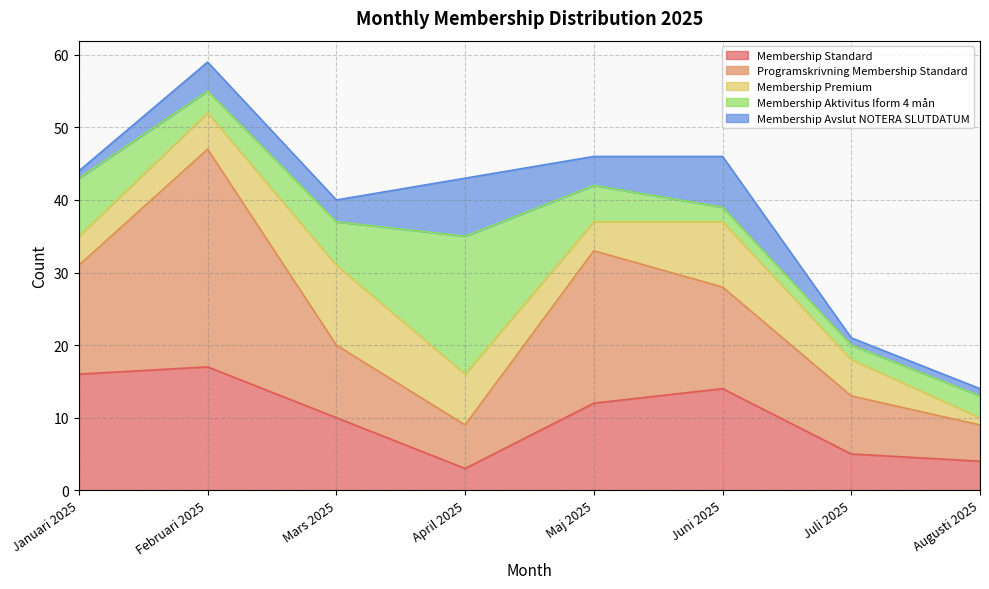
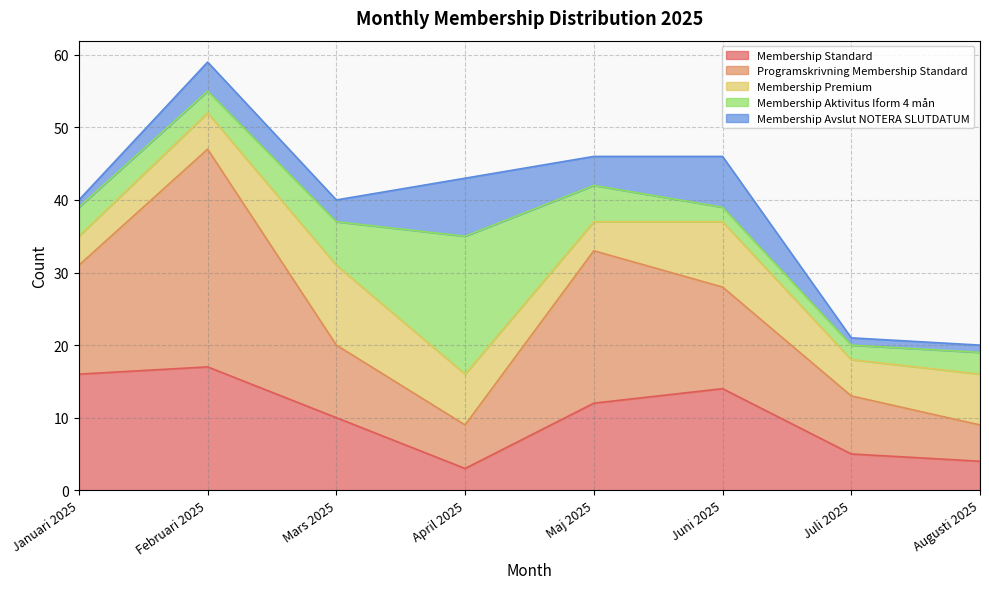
  {
    "Membership Premium": {
      "Januari 2025": 4,
      "Februari 2025": 5,
      "Mars 2025": 11,
      "April 2025": 7,
      "Maj 2025": 4,
      "Juni 2025": 9,
      "Juli 2025": 5,
-     "Augusti 2025": 1
+     "Augusti 2025": 7
    },
    "Membership Aktivitus Iform 4 mån": {
-     "Januari 2025": 8,
+     "Januari 2025": 4,
      "Februari 2025": 3,
      "Mars 2025": 6,
      "April 2025": 19,
      "Maj 2025": 5,
      "Juni 2025": 2,
      "Juli 2025": 2,
      "Augusti 2025": 3
    },
    "Membership Avslut NOTERA SLUTDATUM": {
      "Januari 2025": 1,
      "Februari 2025": 4,
      "Mars 2025": 3,
      "April 2025": 8,
      "Maj 2025": 4,
      "Juni 2025": 7,
      "Juli 2025": 1,
      "Augusti 2025": 1
    }
  }
